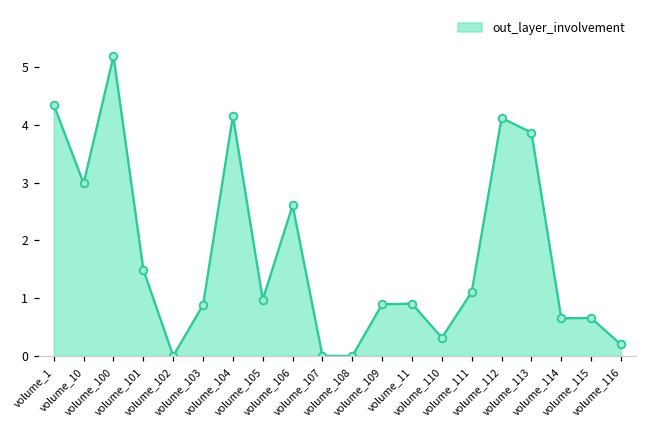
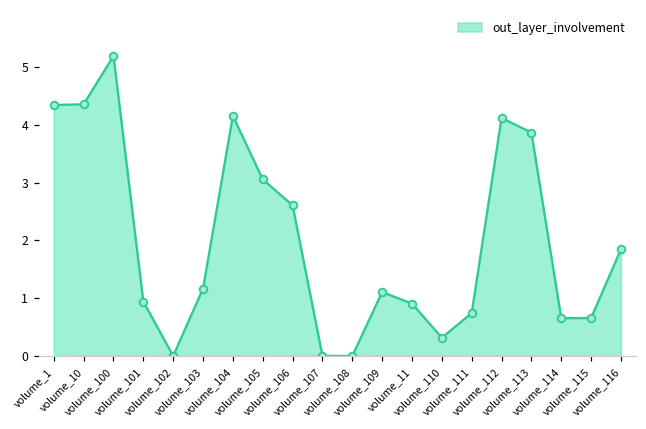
  {
    "volume_1": 4.3,
-   "volume_10": 3.0,
+   "volume_10": 4.4,
    "volume_100": 5.2,
-   "volume_101": 1.5,
+   "volume_101": 0.9,
    "volume_102": 0.0,
-   "volume_103": 0.9,
+   "volume_103": 1.2,
    "volume_104": 4.2,
-   "volume_105": 1.0,
+   "volume_105": 3.1,
    "volume_106": 2.6,
    "volume_107": 0.0,
    "volume_108": 0.0,
-   "volume_109": 0.9,
+   "volume_109": 1.1,
    "volume_11": 0.9,
    "volume_110": 0.3,
-   "volume_111": 1.1,
+   "volume_111": 0.7,
    "volume_112": 4.1,
    "volume_113": 3.9,
    "volume_114": 0.7,
    "volume_115": 0.7,
-   "volume_116": 0.2
+   "volume_116": 1.8
  }
